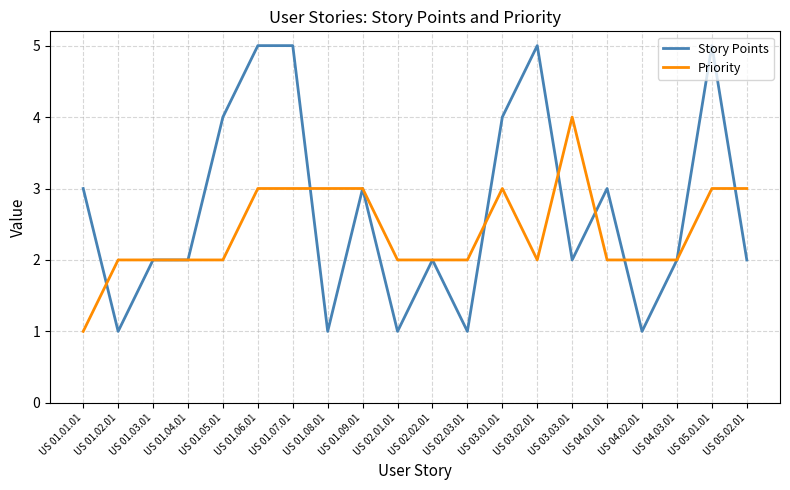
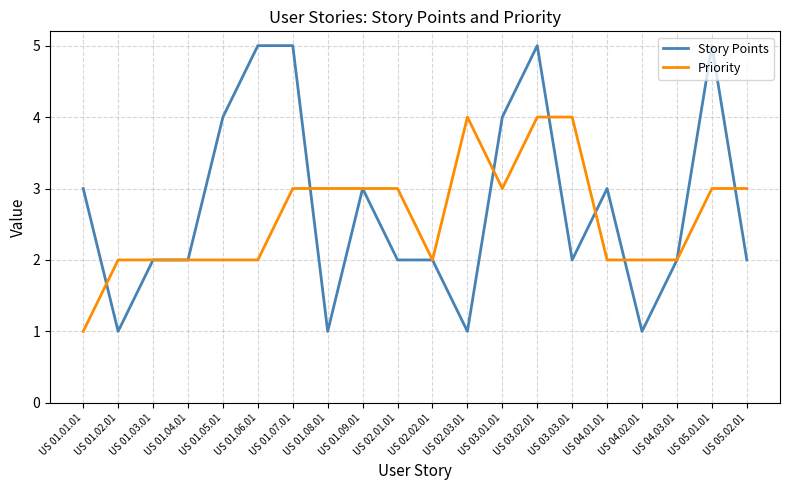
  {
    "Story Points": {
      "US 01.01.01": 3,
      "US 01.02.01": 1,
      "US 01.05.01": 4,
      "US 01.06.01": 5,
      "US 01.07.01": 5,
      "US 01.08.01": 1,
-     "US 02.01.01": 1,
+     "US 02.01.01": 2,
      "US 02.03.01": 1,
      "US 03.01.01": 4,
      "US 03.02.01": 5,
      "US 03.03.01": 2,
      "US 04.01.01": 3,
      "US 04.02.01": 1,
      "US 05.02.01": 2
    },
    "Priority": {
      "US 01.01.01": 1,
      "US 01.02.01": 2,
      "US 01.05.01": 2,
-     "US 01.06.01": 3,
+     "US 01.06.01": 2,
      "US 01.07.01": 3,
      "US 01.08.01": 3,
-     "US 02.01.01": 2,
-     "US 02.03.01": 2,
+     "US 02.01.01": 3,
+     "US 02.03.01": 4,
      "US 03.01.01": 3,
-     "US 03.02.01": 2,
+     "US 03.02.01": 4,
      "US 03.03.01": 4,
      "US 04.01.01": 2,
      "US 04.02.01": 2,
      "US 05.01.01": 3,
      "US 05.02.01": 3
    }
  }
